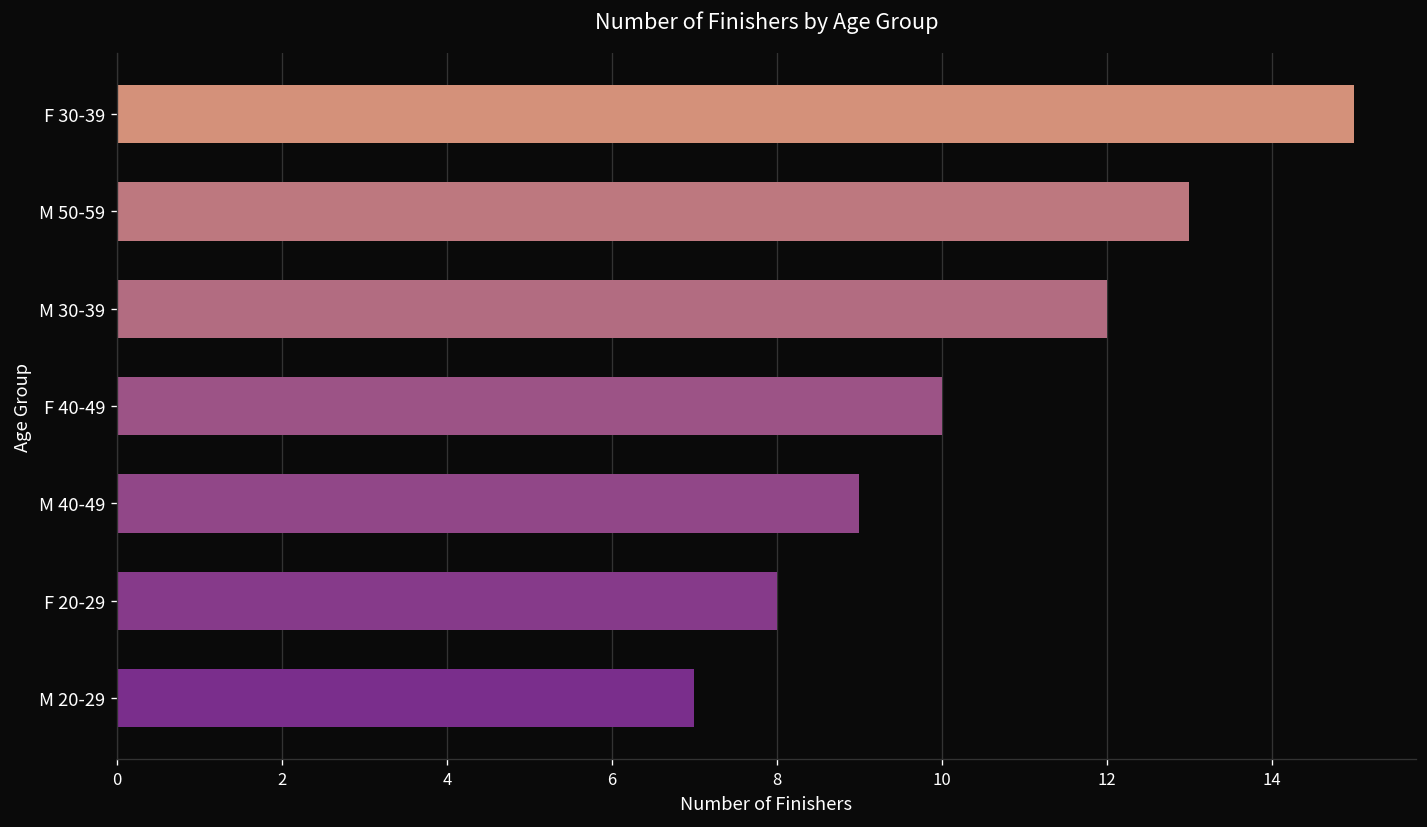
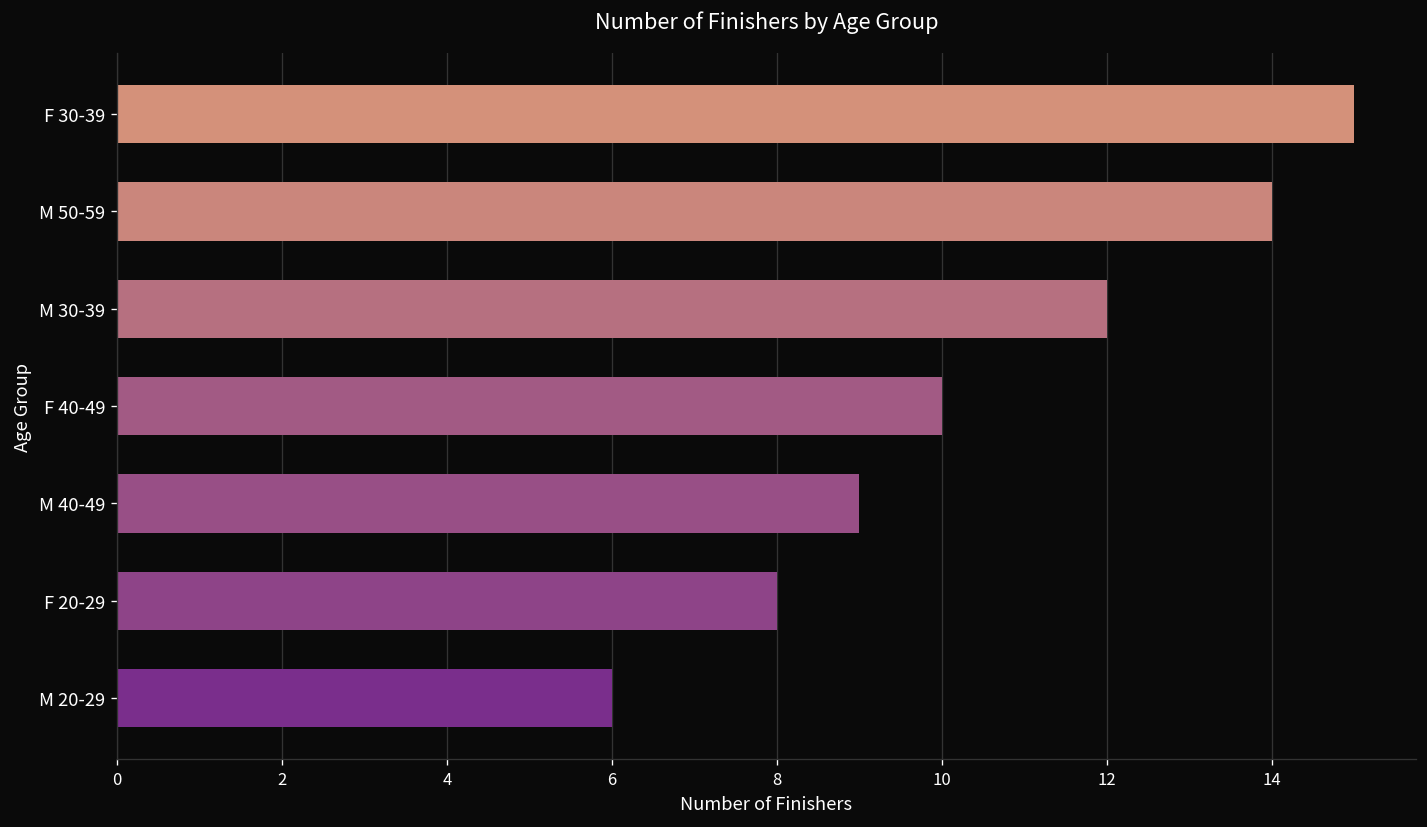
  {
    "F 30-39": 15,
-   "M 50-59": 13,
+   "M 50-59": 14,
    "M 30-39": 12,
    "F 40-49": 10,
    "M 40-49": 9,
    "F 20-29": 8,
-   "M 20-29": 7
+   "M 20-29": 6
  }
